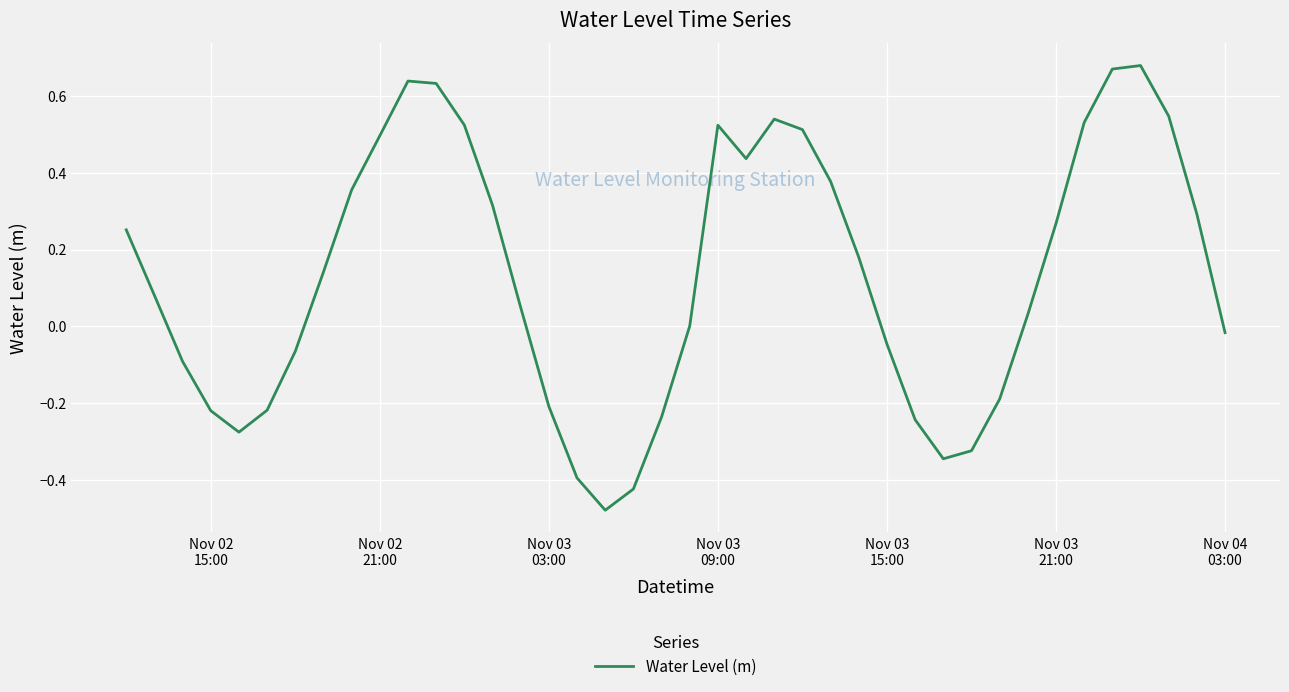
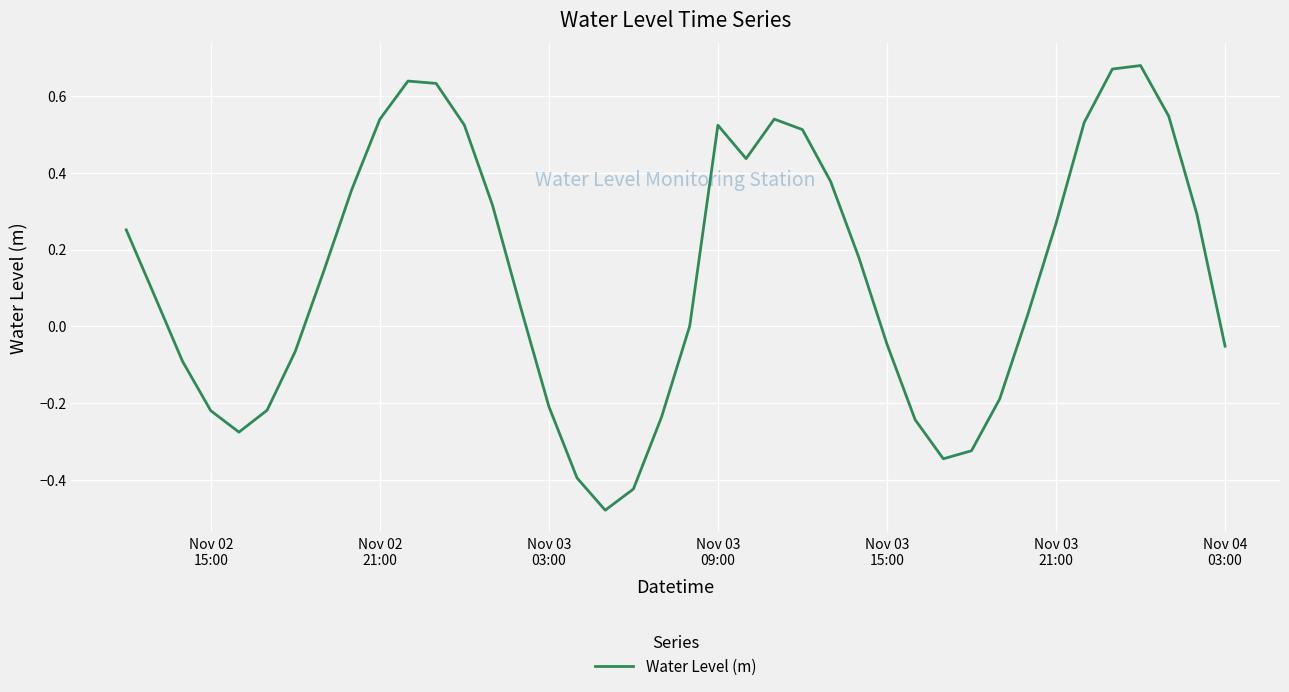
  {
    "Nov 02 15:00": -0.22,
-   "Nov 02 21:00": 0.50,
+   "Nov 02 21:00": 0.54,
    "Nov 03 03:00": -0.21,
    "Nov 03 09:00": 0.52,
    "Nov 03 15:00": -0.05,
    "Nov 03 21:00": 0.27,
-   "Nov 04 03:00": -0.02
+   "Nov 04 03:00": -0.05
  }
